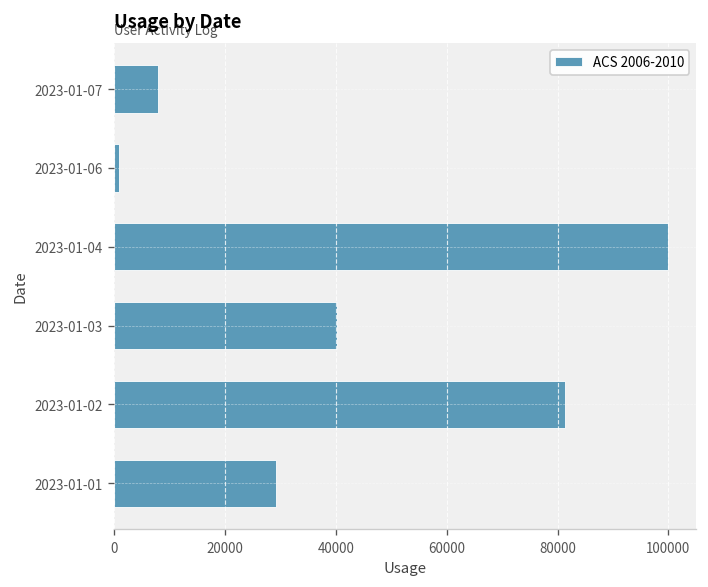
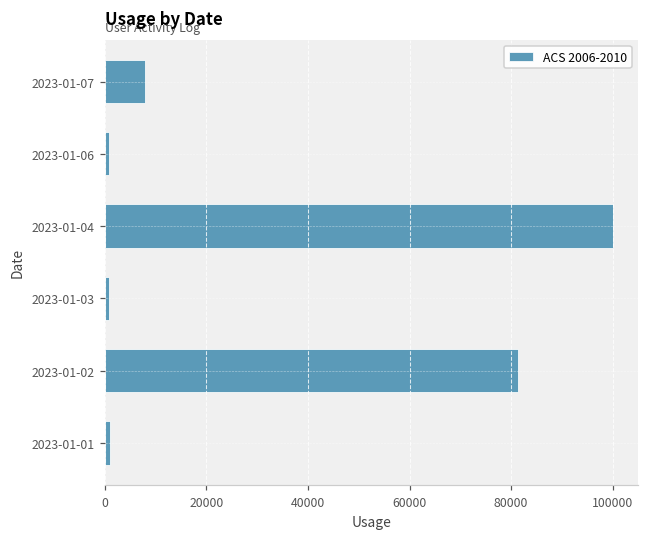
  {
    "2023-01-07": 8000,
    "2023-01-06": 1000,
    "2023-01-04": 100000,
-   "2023-01-03": 40000,
+   "2023-01-03": 1000,
    "2023-01-02": 81000,
-   "2023-01-01": 29000
+   "2023-01-01": 1000
  }
